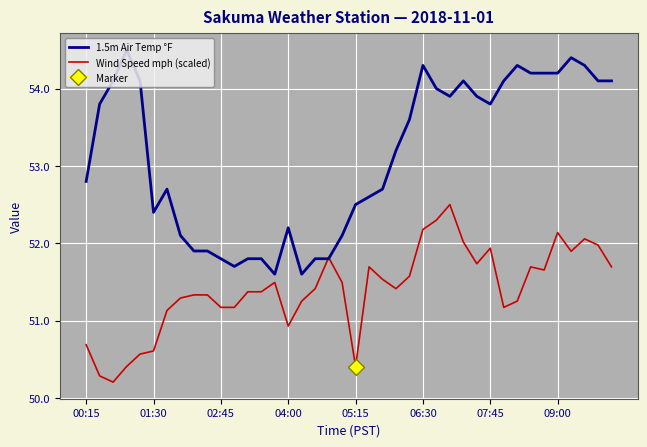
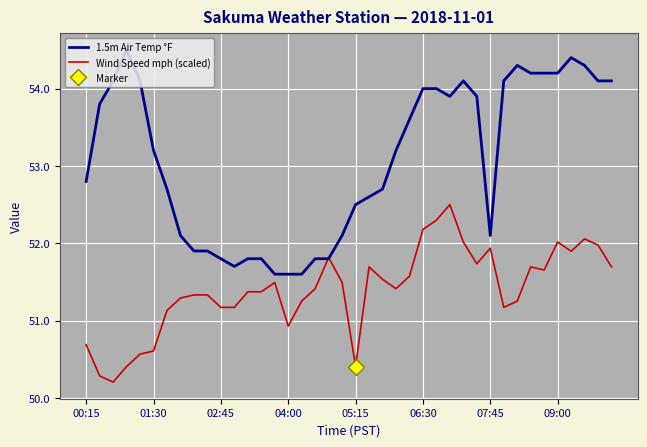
  {
    "1.5m Air Temp °F": {
      "00:15": 52.8,
-     "01:30": 52.4,
+     "01:30": 53.2,
      "02:45": 51.8,
-     "04:00": 52.2,
+     "04:00": 51.6,
      "05:15": 52.5,
-     "06:30": 54.3,
-     "07:45": 53.8,
+     "06:30": 54.0,
+     "07:45": 52.1,
      "09:00": 54.2
    },
    "Wind Speed mph (scaled)": {
      "00:15": 50.7,
      "01:30": 50.6,
      "02:45": 51.2,
      "04:00": 50.9,
      "06:30": 52.2,
      "07:45": 51.9,
-     "09:00": 52.1
+     "09:00": 52.0
    }
  }
